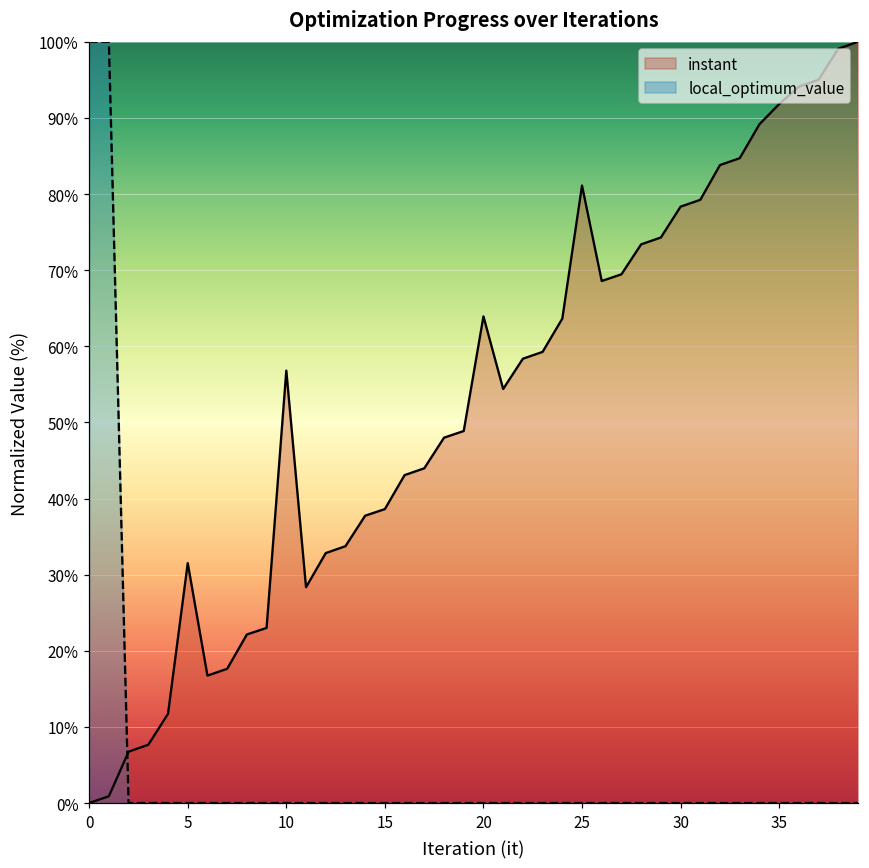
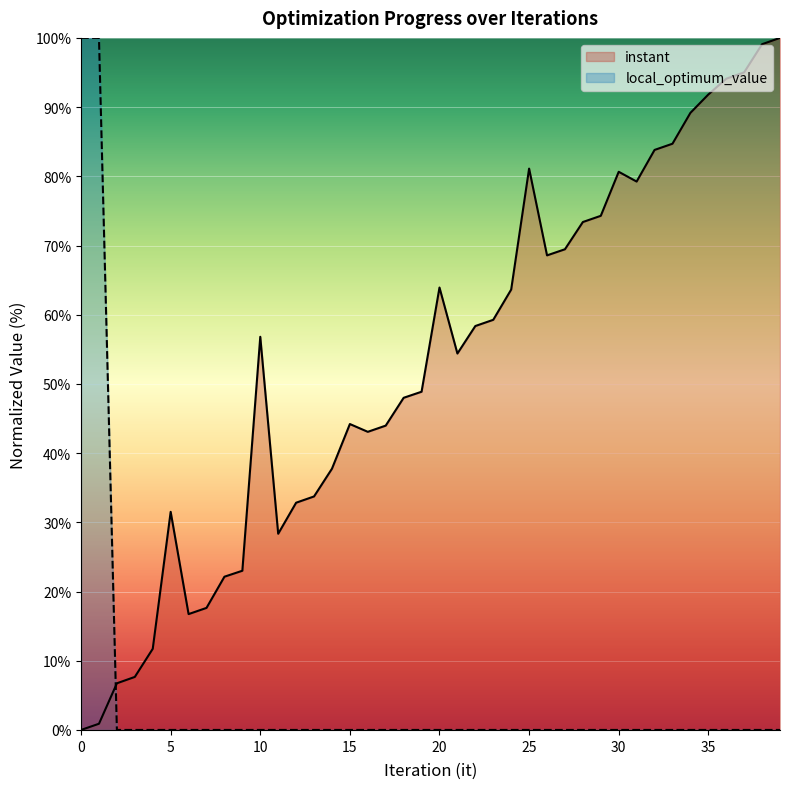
  {
    "instant": {
      "0": "0%",
      "5": "32%",
      "10": "57%",
-     "15": "39%",
+     "15": "44%",
      "20": "64%",
      "25": "81%",
-     "30": "78%",
+     "30": "81%",
      "35": "92%"
    },
    "local_optimum_value": {
      "0": "100%",
      "5": "0%",
      "10": "0%",
      "15": "0%",
      "20": "0%",
      "25": "0%",
      "30": "0%",
      "35": "0%"
    }
  }
